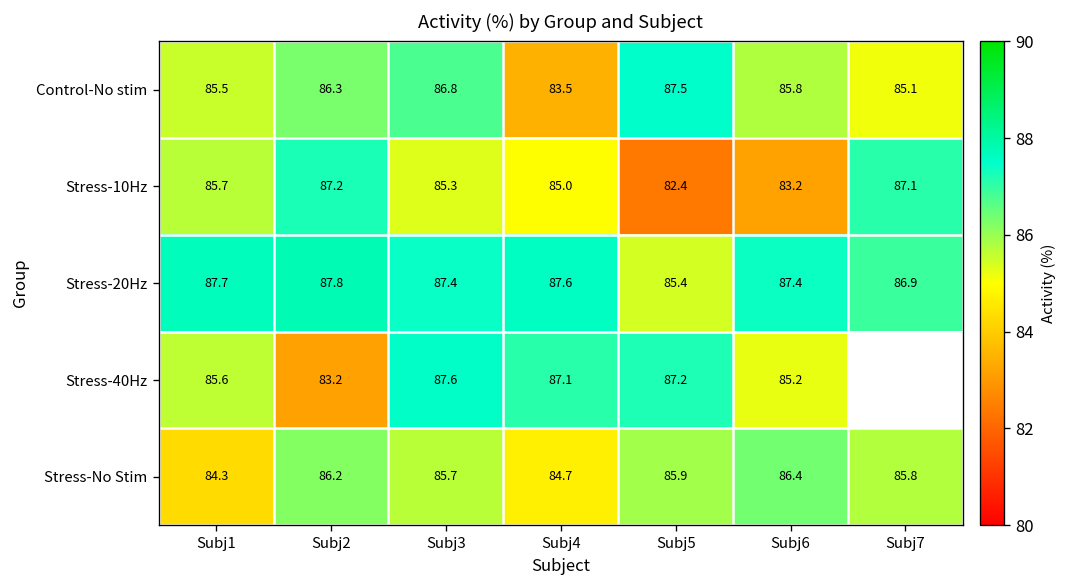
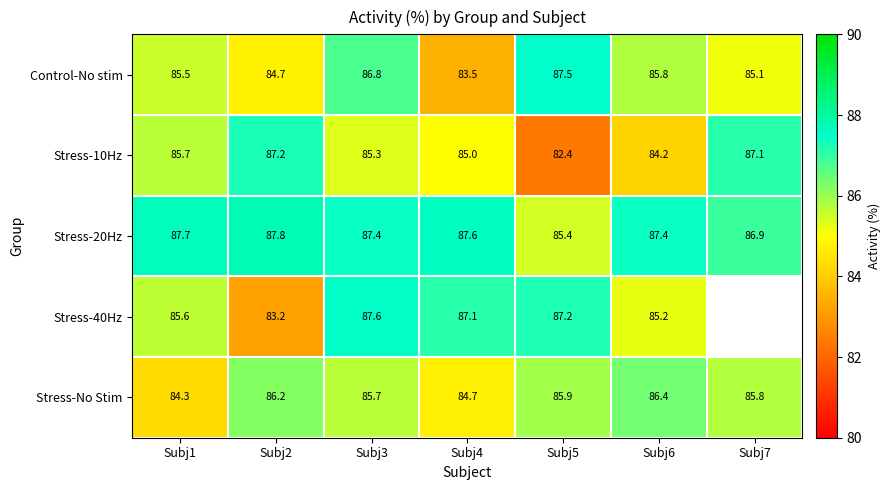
  {
    "Control-No stim": {
      "Subj1": 85.5,
-     "Subj2": 86.3,
+     "Subj2": 84.7,
      "Subj3": 86.8,
      "Subj4": 83.5,
      "Subj5": 87.5,
      "Subj6": 85.8,
      "Subj7": 85.1
    },
    "Stress-10Hz": {
      "Subj1": 85.7,
      "Subj2": 87.2,
      "Subj3": 85.3,
      "Subj4": 85.0,
      "Subj5": 82.4,
-     "Subj6": 83.2,
+     "Subj6": 84.2,
      "Subj7": 87.1
    },
    "Stress-20Hz": {
      "Subj1": 87.7,
      "Subj2": 87.8,
      "Subj3": 87.4,
      "Subj4": 87.6,
      "Subj5": 85.4,
      "Subj6": 87.4,
      "Subj7": 86.9
    },
    "Stress-40Hz": {
      "Subj1": 85.6,
      "Subj2": 83.2,
      "Subj3": 87.6,
      "Subj4": 87.1,
      "Subj5": 87.2,
      "Subj6": 85.2
    },
    "Stress-No Stim": {
      "Subj1": 84.3,
      "Subj2": 86.2,
      "Subj3": 85.7,
      "Subj4": 84.7,
      "Subj5": 85.9,
      "Subj6": 86.4,
      "Subj7": 85.8
    }
  }
